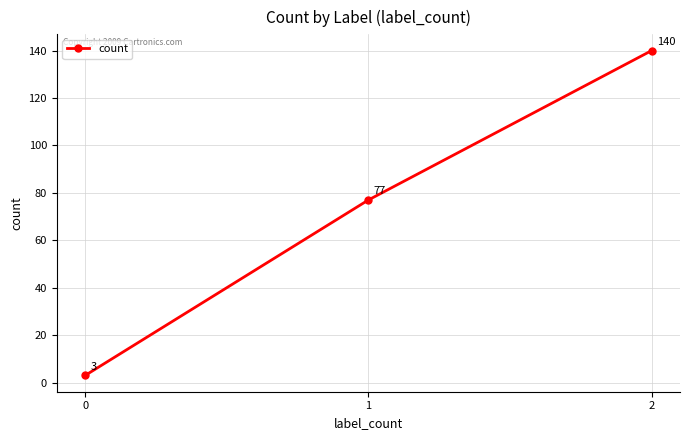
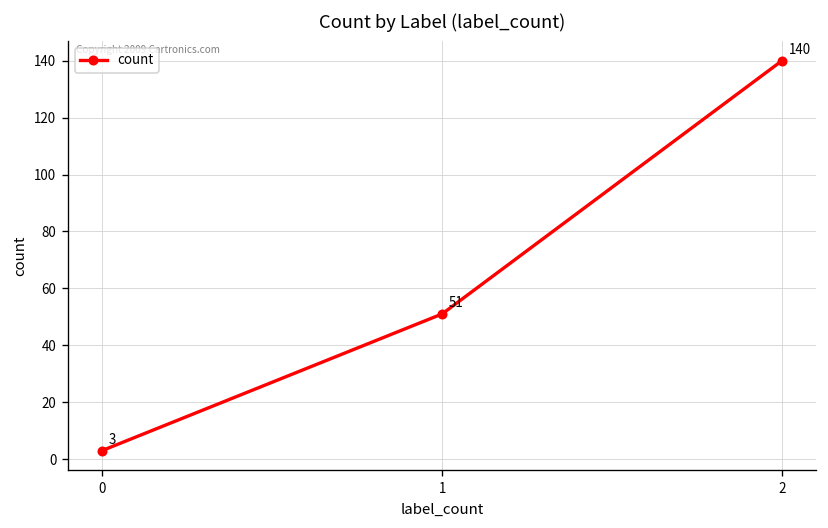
  {
    "0": 3,
-   "1": 77,
+   "1": 51,
    "2": 140
  }
